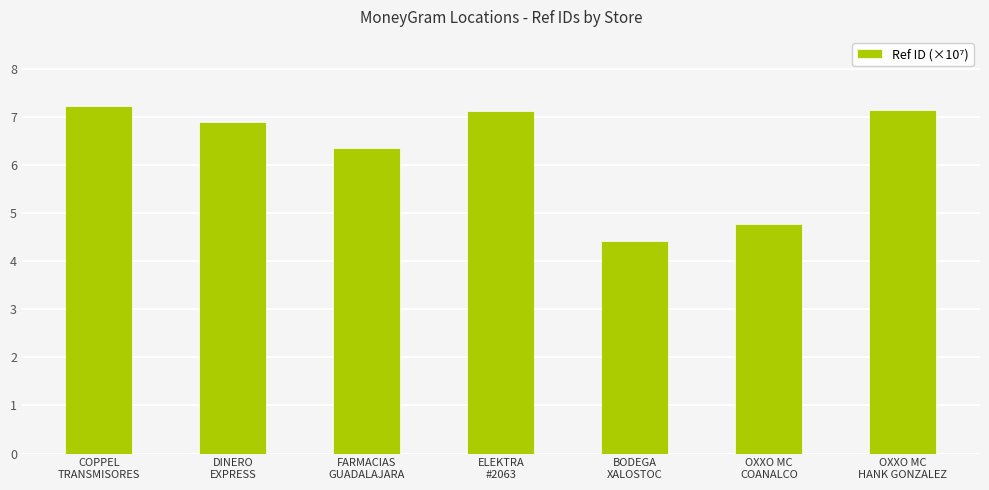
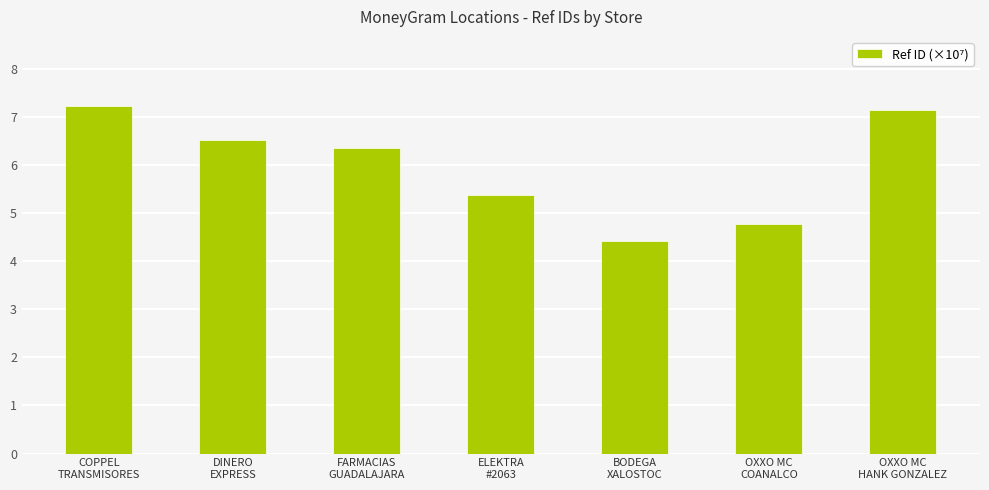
  {
    "COPPEL TRANSMISORES": 7.2,
-   "DINERO EXPRESS": 6.9,
+   "DINERO EXPRESS": 6.5,
    "FARMACIAS GUADALAJARA": 6.4,
-   "ELEKTRA #2063": 7.1,
+   "ELEKTRA #2063": 5.4,
    "BODEGA XALOSTOC": 4.4,
    "OXXO MC COANALCO": 4.8,
    "OXXO MC HANK GONZALEZ": 7.1
  }
